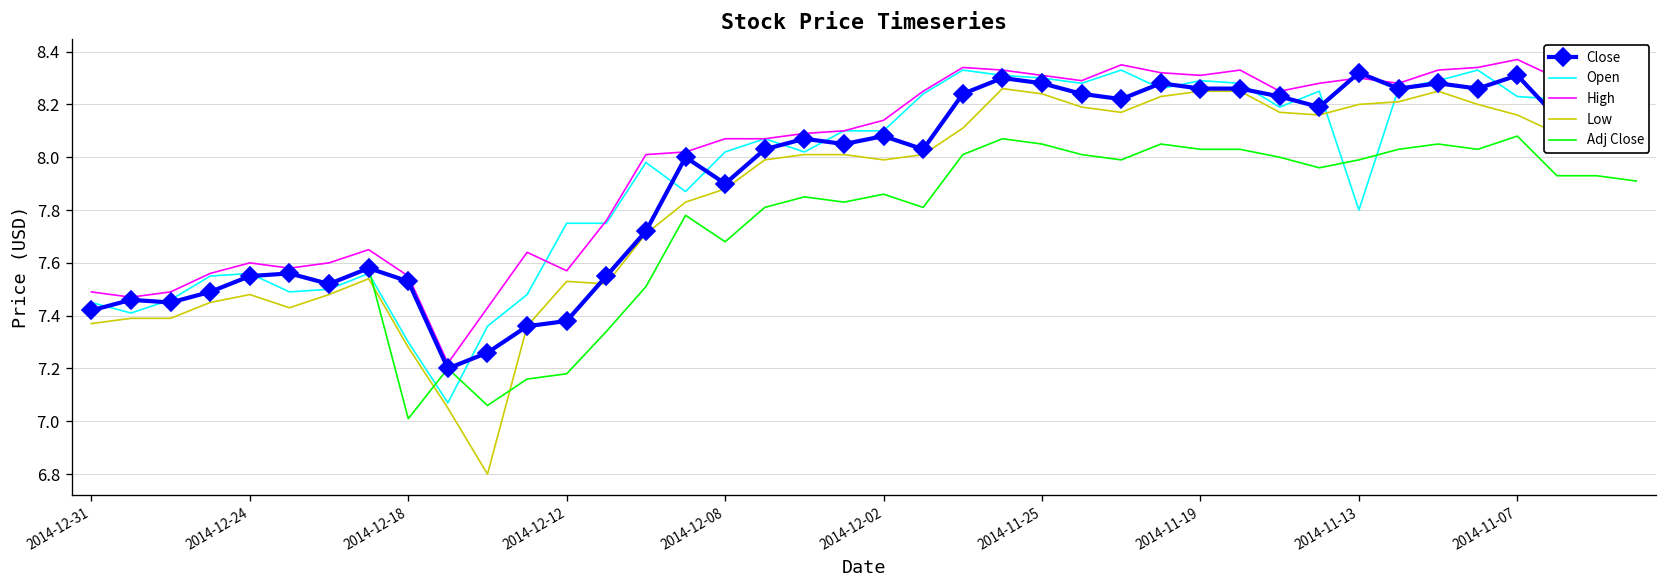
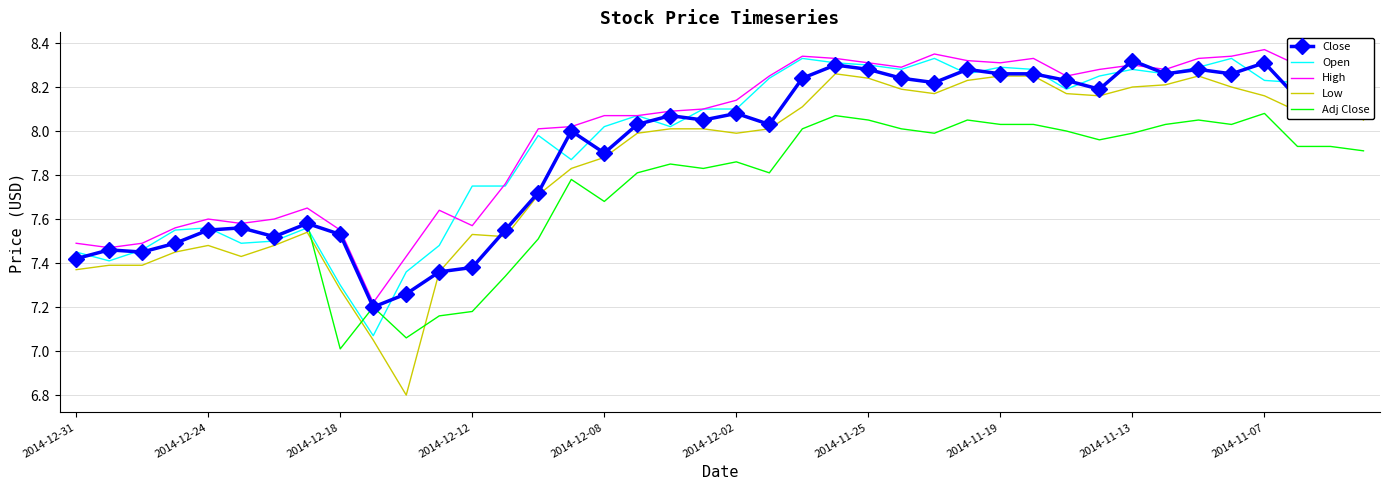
  {
    "Close": {
      "2014-12-18": 7.53,
      "2014-12-12": 7.38,
      "2014-12-08": 7.90,
      "2014-12-02": 8.08,
      "2014-11-25": 8.28,
      "2014-11-13": 8.32,
      "2014-11-07": 8.31
    },
    "Open": {
      "2014-12-31": 7.45,
      "2014-12-18": 7.30,
      "2014-12-12": 7.75,
      "2014-12-08": 8.02,
      "2014-12-02": 8.10,
      "2014-11-19": 8.29,
-     "2014-11-13": 7.80,
+     "2014-11-13": 8.28,
      "2014-11-07": 8.23
    },
    "High": {
      "2014-12-31": 7.49,
      "2014-12-24": 7.60,
      "2014-12-18": 7.55,
      "2014-12-12": 7.57,
      "2014-12-08": 8.07,
      "2014-12-02": 8.14,
      "2014-11-19": 8.31,
      "2014-11-13": 8.30,
      "2014-11-07": 8.37
    },
    "Low": {
      "2014-12-31": 7.37,
      "2014-12-24": 7.48,
      "2014-12-18": 7.28,
      "2014-12-12": 7.53,
      "2014-12-08": 7.88,
      "2014-12-02": 7.99,
      "2014-11-25": 8.24,
      "2014-11-13": 8.20,
      "2014-11-07": 8.16
    },
    "Adj Close": {
      "2014-12-18": 7.01,
      "2014-12-12": 7.18,
      "2014-12-08": 7.68,
      "2014-12-02": 7.86,
      "2014-11-25": 8.05,
      "2014-11-19": 8.03,
      "2014-11-13": 7.99,
      "2014-11-07": 8.08
    }
  }
